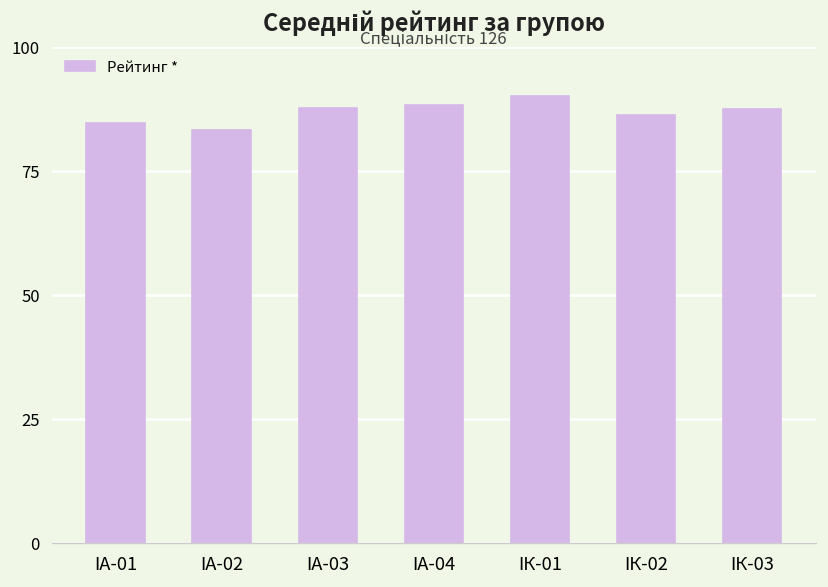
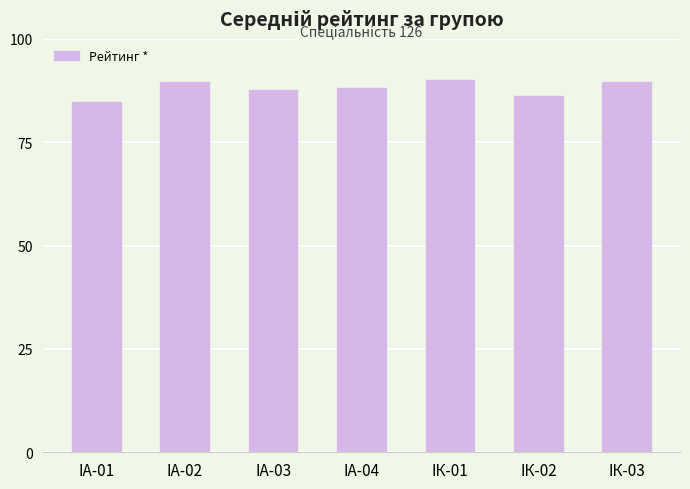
  {
    "ІА-01": 85,
-   "ІА-02": 83,
+   "ІА-02": 90,
    "ІА-03": 88,
    "ІА-04": 88,
    "ІК-01": 90,
    "ІК-02": 86,
-   "ІК-03": 88
+   "ІК-03": 90
  }
